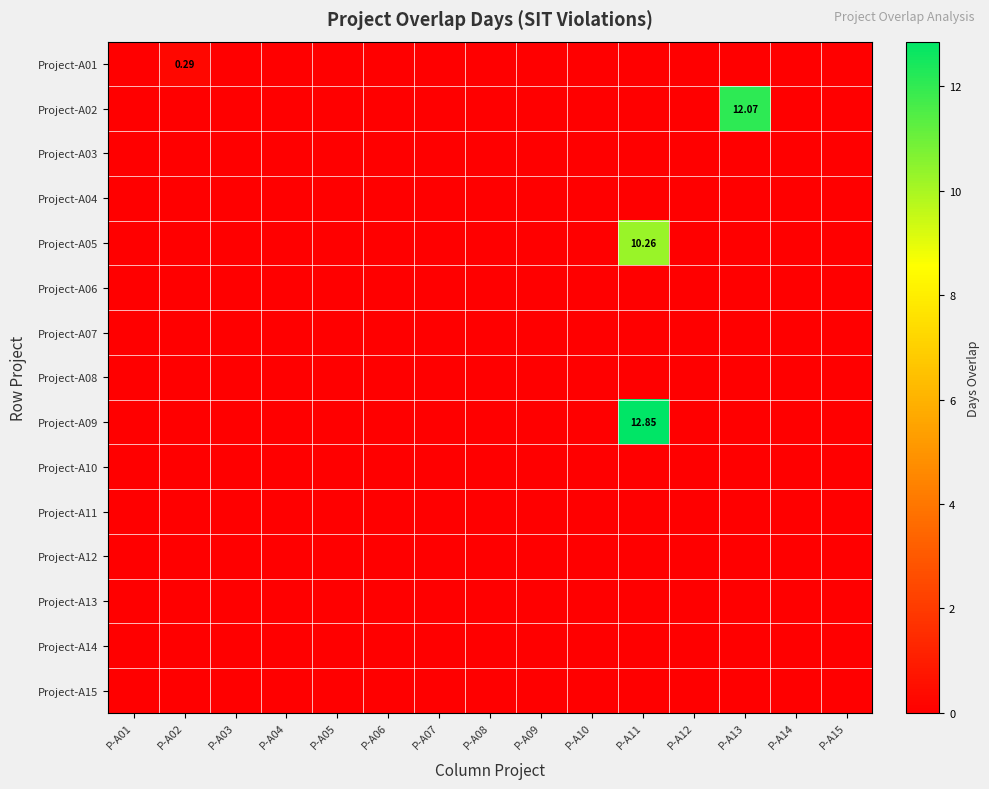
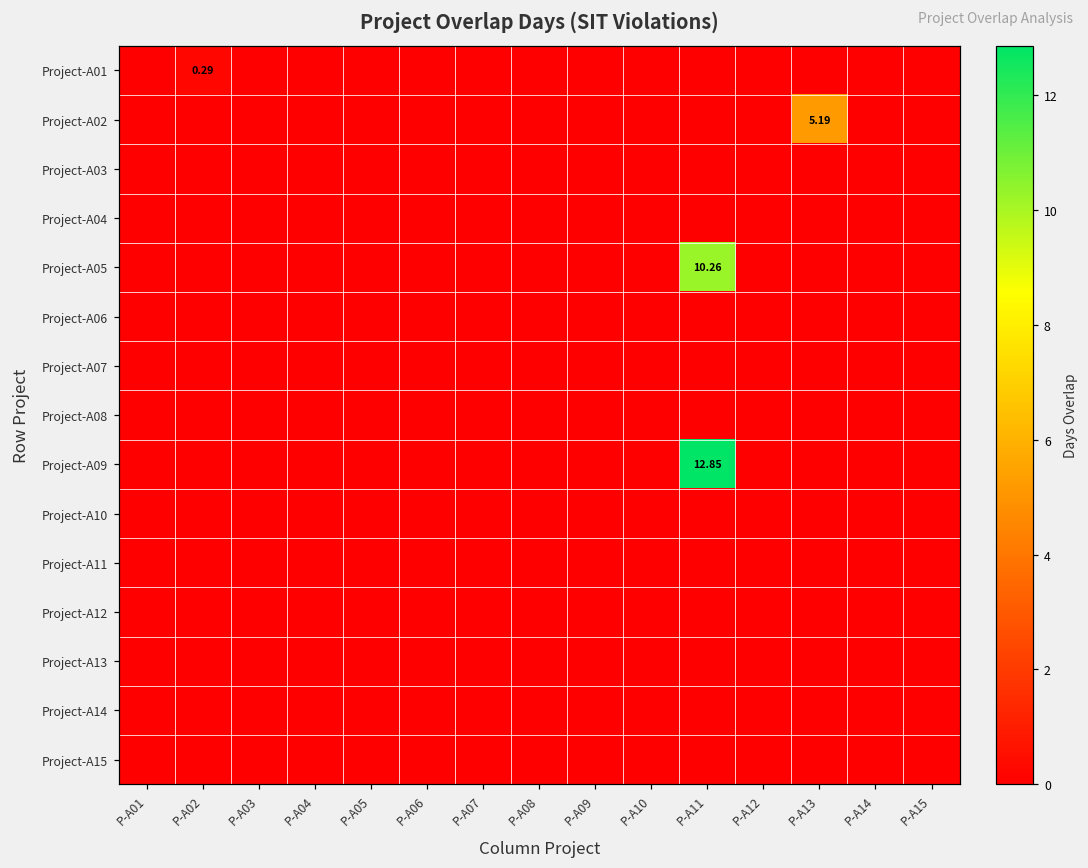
  {
    "Project-A01": {
      "P-A02": 0.29
    },
    "Project-A02": {
-     "P-A13": 12.07
+     "P-A13": 5.19
    },
    "Project-A05": {
      "P-A11": 10.26
    },
    "Project-A09": {
      "P-A11": 12.85
    }
  }
